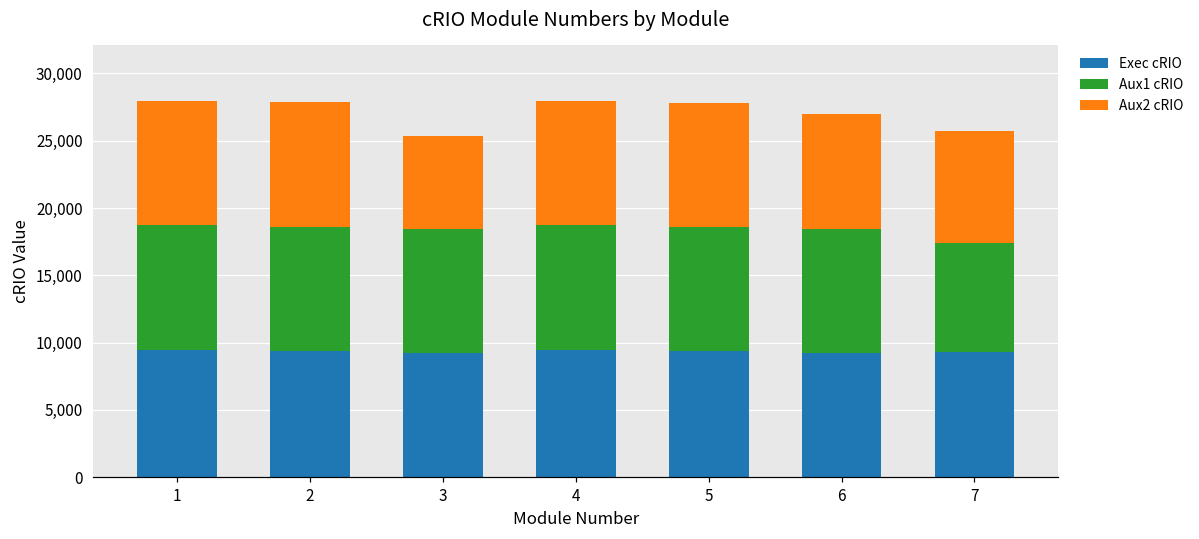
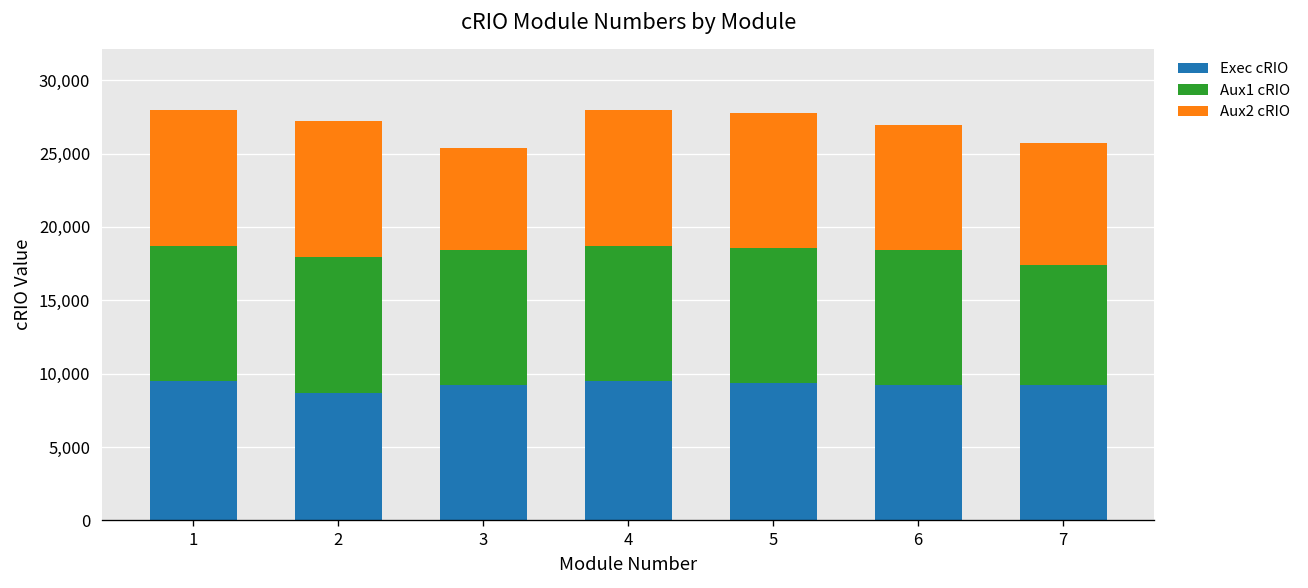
  {
    "Exec cRIO": {
      "1": "9,500",
-     "2": "9,400",
+     "2": "8,700",
      "3": "9,200",
      "4": "9,500",
      "5": "9,400",
      "6": "9,200",
      "7": "9,300"
    },
    "Aux1 cRIO": {
      "1": "9,300",
      "2": "9,300",
      "3": "9,300",
      "4": "9,300",
      "5": "9,200",
      "6": "9,200",
      "7": "8,200"
    },
    "Aux2 cRIO": {
      "1": "9,200",
      "2": "9,200",
      "3": "6,900",
      "4": "9,200",
      "5": "9,200",
      "6": "8,500",
      "7": "8,300"
    }
  }
